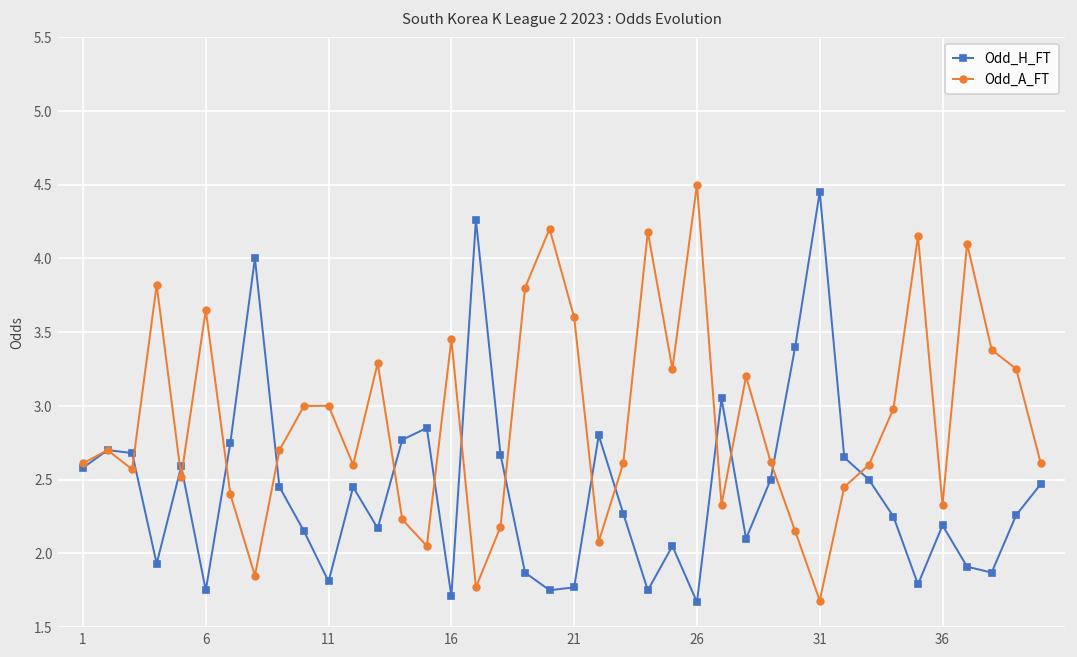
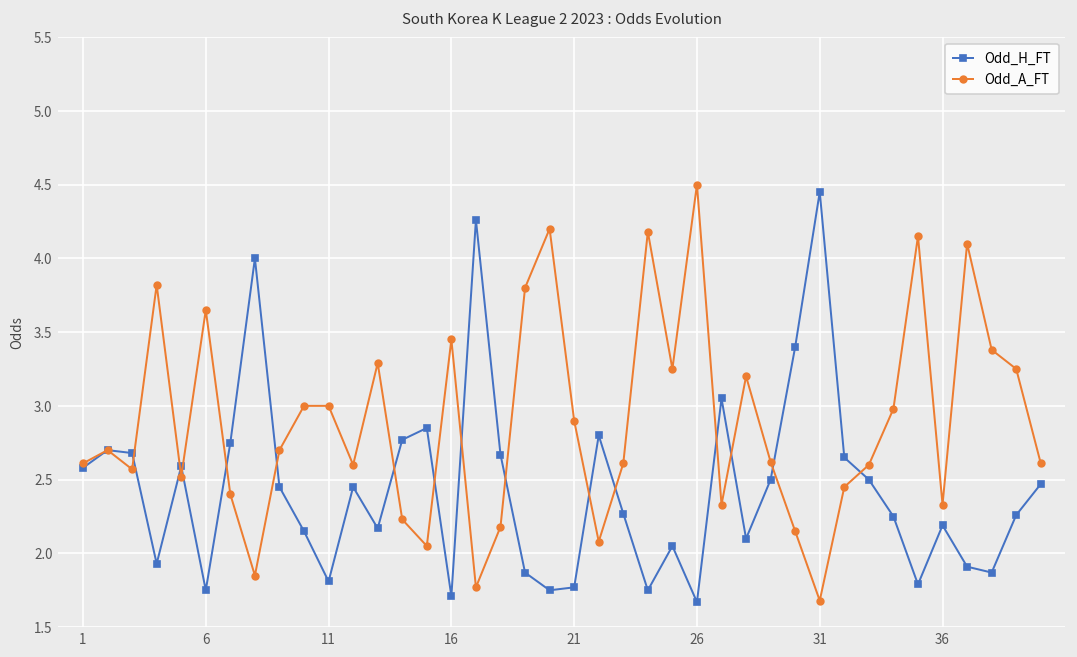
  {
    "Odd_H_FT": {
      "1": 2.6,
      "6": 1.75,
      "11": 1.8,
      "16": 1.7,
      "21": 1.77,
      "26": 1.67,
      "31": 4.45,
      "36": 2.2
    },
    "Odd_A_FT": {
      "1": 2.6,
      "6": 3.65,
      "11": 3.0,
      "16": 3.45,
-     "21": 3.6,
+     "21": 2.9,
      "26": 4.5,
      "31": 1.7,
      "36": 2.33
    }
  }
